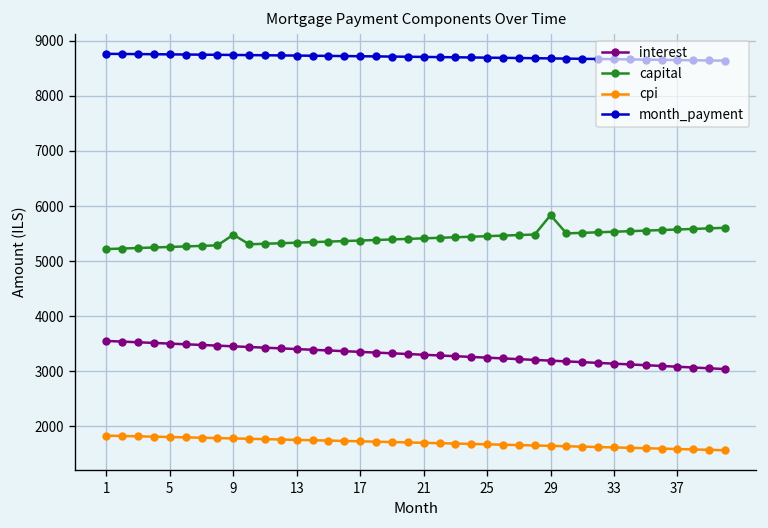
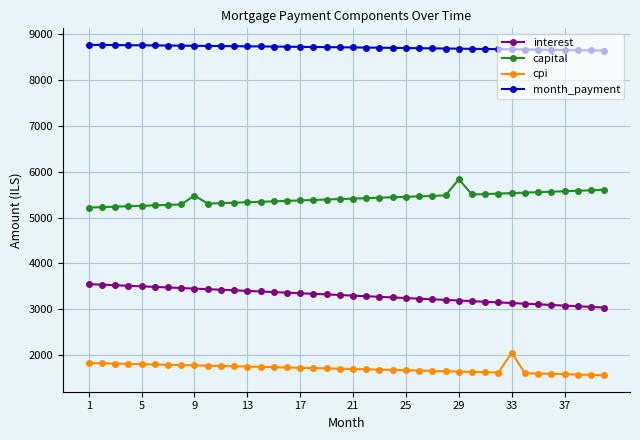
  {
    "interest": {
      "1": 3500,
      "5": 3500,
      "9": 3500,
      "13": 3400,
      "17": 3300,
      "21": 3300,
      "25": 3200,
      "29": 3200,
      "33": 3100,
      "37": 3100
    },
    "capital": {
      "1": 5200,
      "5": 5300,
      "9": 5500,
      "13": 5300,
      "17": 5400,
      "21": 5400,
      "25": 5500,
      "29": 5800,
      "33": 5500,
      "37": 5600
    },
    "cpi": {
      "1": 1800,
      "5": 1800,
      "9": 1800,
      "13": 1800,
      "17": 1700,
      "21": 1700,
      "25": 1700,
      "29": 1600,
-     "33": 1600,
+     "33": 2100,
      "37": 1600
    },
    "month_payment": {
      "1": 8800,
      "5": 8800,
      "9": 8700,
      "13": 8700,
      "17": 8700,
      "21": 8700,
      "25": 8700,
      "29": 8700
    }
  }
